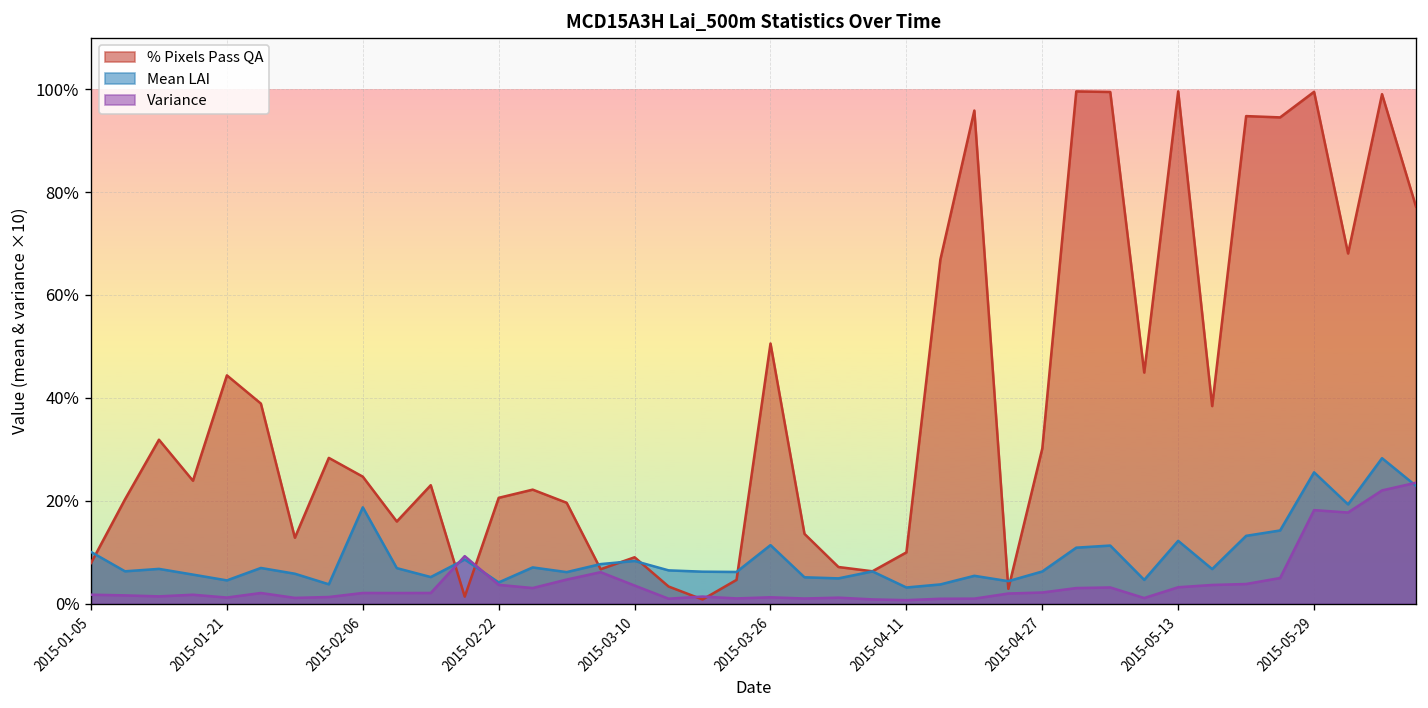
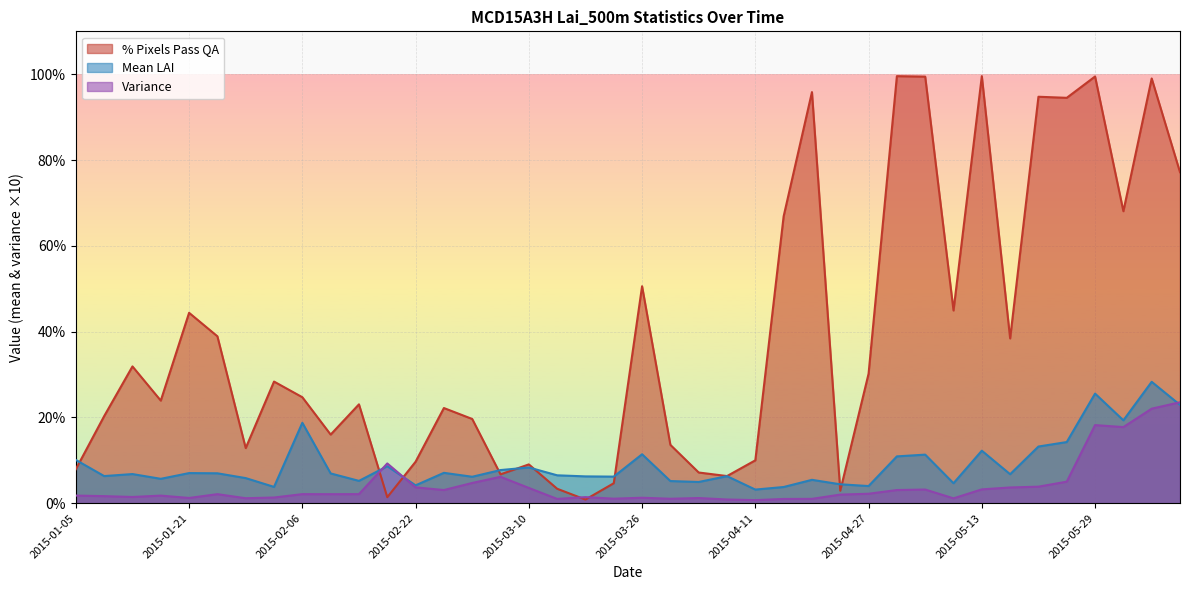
  {
    "% Pixels Pass QA": {
      "2015-01-05": "8%",
      "2015-01-21": "44%",
      "2015-02-06": "25%",
-     "2015-02-22": "21%",
+     "2015-02-22": "10%",
      "2015-03-10": "9%",
      "2015-03-26": "51%",
      "2015-04-11": "10%",
      "2015-04-27": "30%",
      "2015-05-13": "100%",
      "2015-05-29": "99%"
    },
    "Mean LAI": {
      "2015-01-05": "10%",
-     "2015-01-21": "5%",
+     "2015-01-21": "7%",
      "2015-02-06": "19%",
      "2015-03-10": "8%",
      "2015-03-26": "11%",
      "2015-04-11": "3%",
-     "2015-04-27": "6%",
+     "2015-04-27": "4%",
      "2015-05-13": "12%",
      "2015-05-29": "26%"
    },
    "Variance": {
      "2015-01-05": "2%",
      "2015-01-21": "1%",
      "2015-02-06": "2%",
      "2015-03-10": "4%",
      "2015-03-26": "1%",
      "2015-04-11": "1%",
      "2015-04-27": "2%",
      "2015-05-13": "3%",
      "2015-05-29": "18%"
    }
  }
